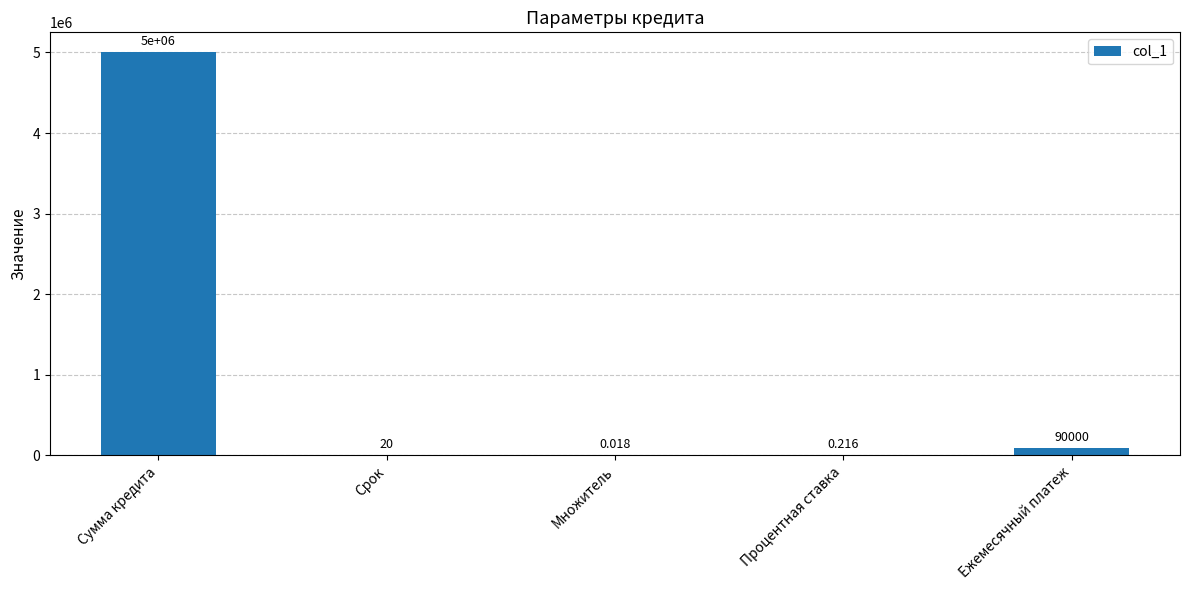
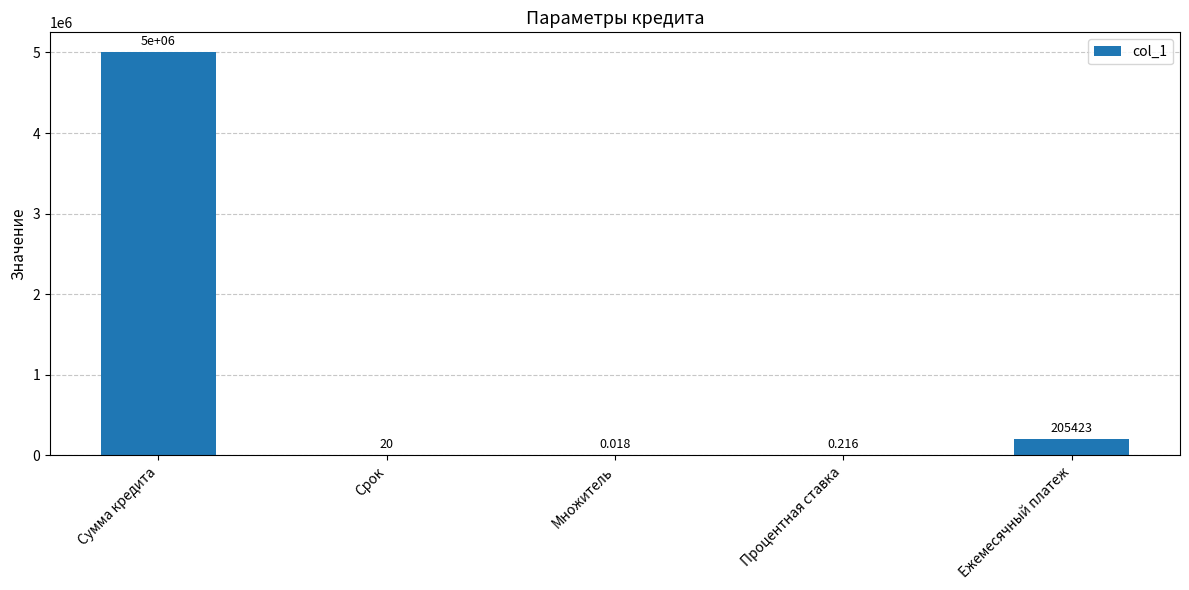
  {
    "Сумма кредита": "5e+06",
    "Срок": "20",
    "Множитель": "0.018",
    "Процентная ставка": "0.216",
-   "Ежемесячный платеж": "90000"
+   "Ежемесячный платеж": "205423"
  }
